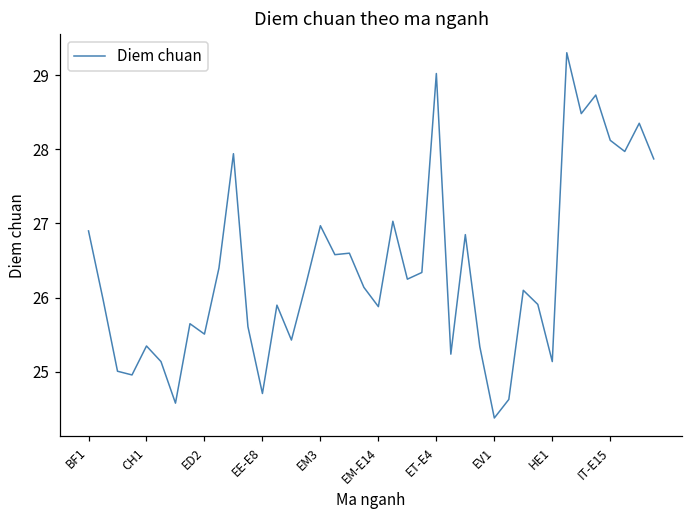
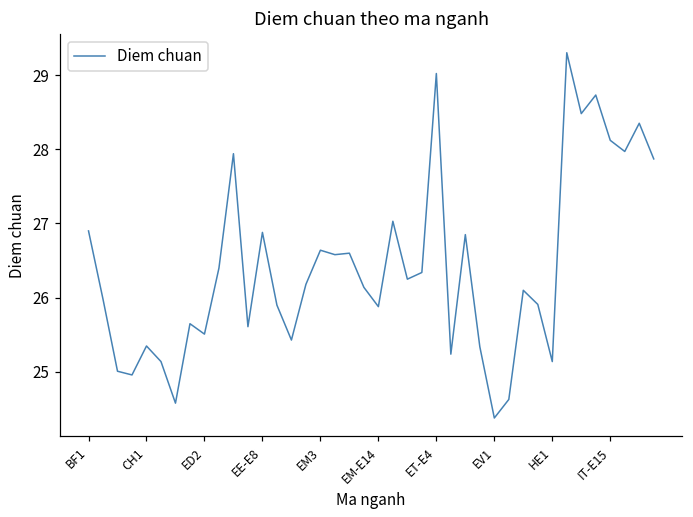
  {
    "BF1": 26.9,
    "CH1": 25.4,
    "ED2": 25.5,
-   "EE-E8": 24.7,
-   "EM3": 27.0,
+   "EE-E8": 26.9,
+   "EM3": 26.6,
    "EM-E14": 25.9,
    "ET-E4": 29.0,
    "EV1": 24.4,
    "HE1": 25.1,
    "IT-E15": 28.1
  }
